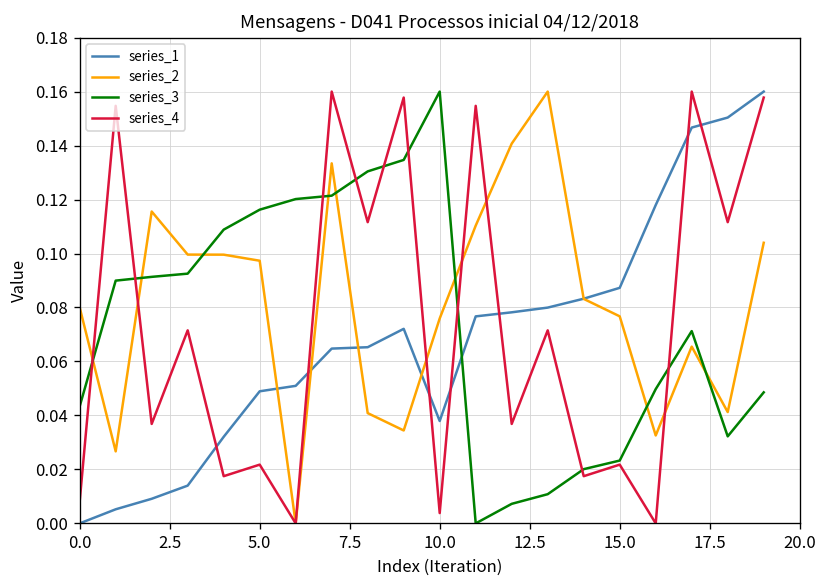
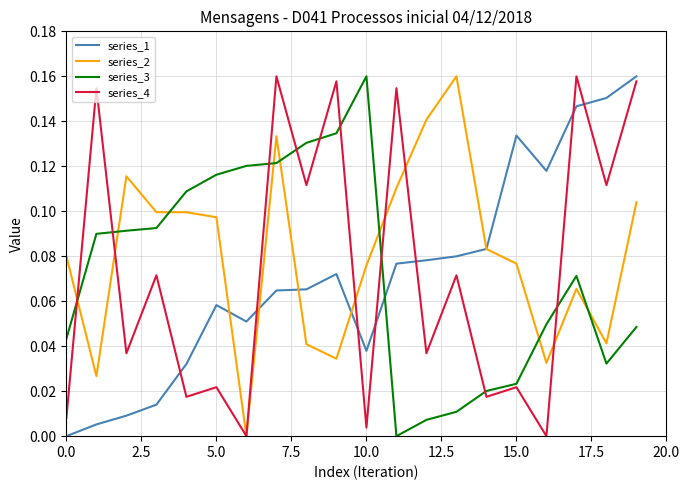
  {
    "series_1": {
      "0.0": 0.000,
-     "5.0": 0.049,
+     "5.0": 0.058,
      "10.0": 0.038,
-     "15.0": 0.087
+     "15.0": 0.134
    },
    "series_2": {
      "0.0": 0.080,
      "5.0": 0.097,
      "10.0": 0.076,
      "15.0": 0.077
    },
    "series_3": {
      "0.0": 0.043,
      "5.0": 0.116,
      "10.0": 0.160,
      "15.0": 0.023
    },
    "series_4": {
      "0.0": 0.008,
      "5.0": 0.022,
      "10.0": 0.004,
      "15.0": 0.022
    }
  }
